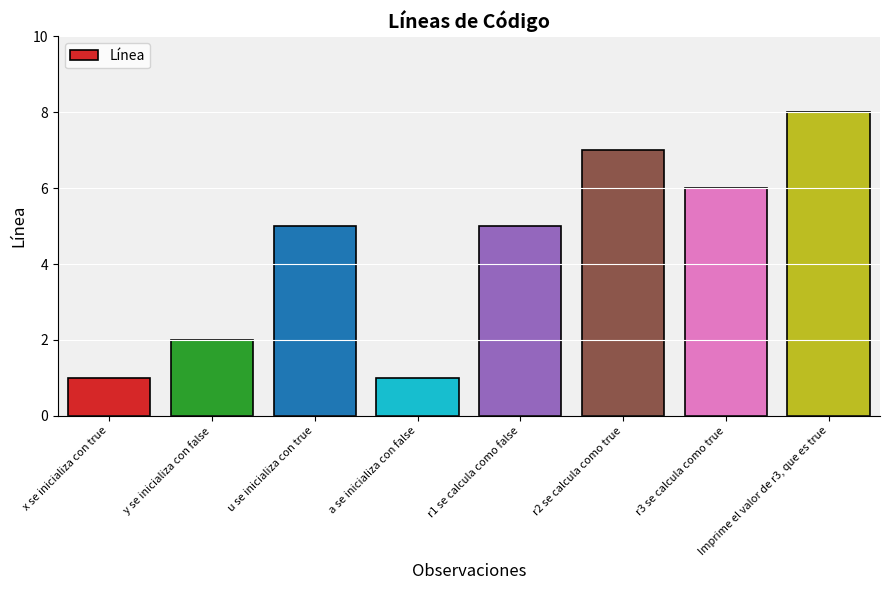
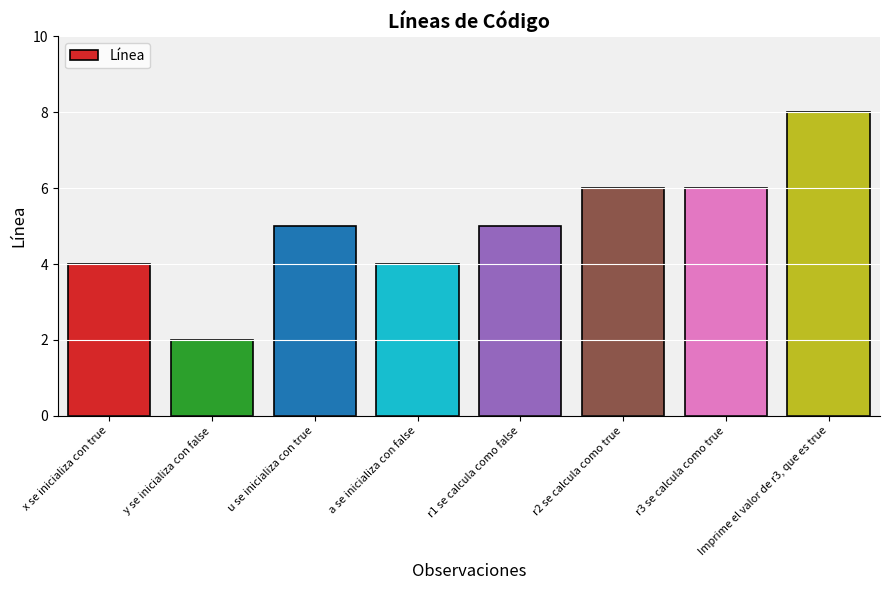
  {
-   "x se inicializa con true": 1,
+   "x se inicializa con true": 4,
    "y se inicializa con false": 2,
    "u se inicializa con true": 5,
-   "a se inicializa con false": 1,
+   "a se inicializa con false": 4,
    "r1 se calcula como false": 5,
-   "r2 se calcula como true": 7,
+   "r2 se calcula como true": 6,
    "r3 se calcula como true": 6,
    "Imprime el valor de r3, que es true": 8
  }
